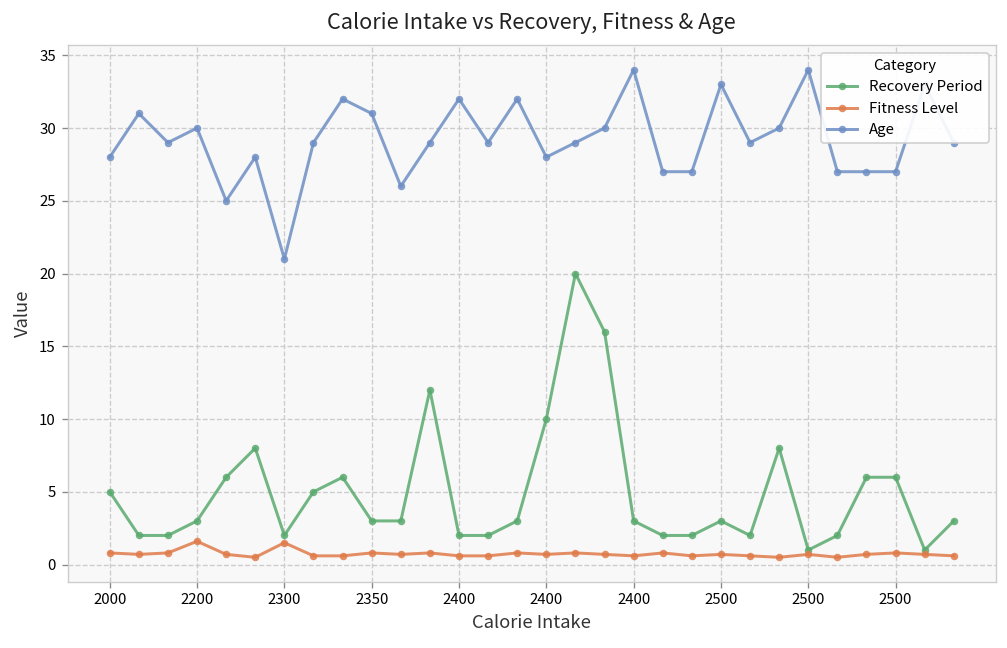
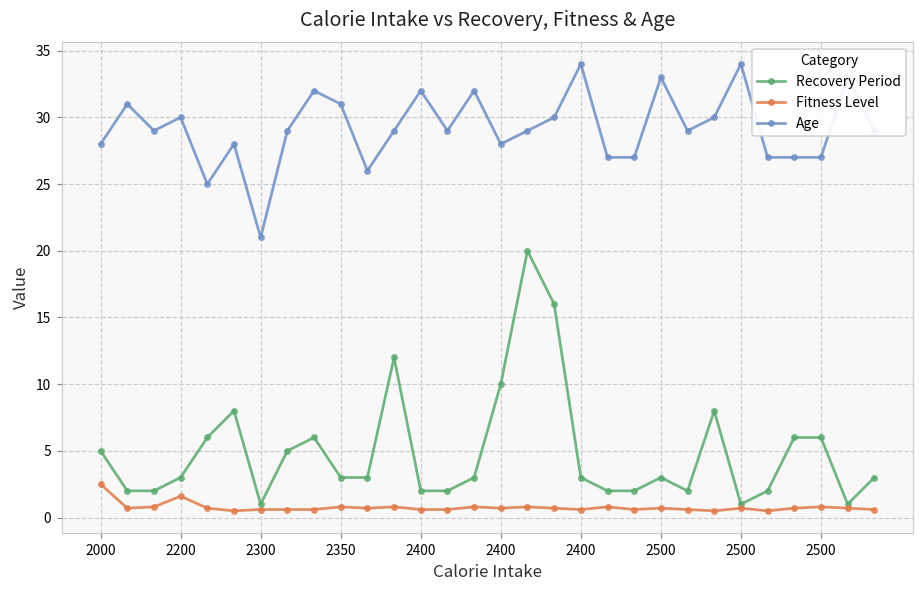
  {
    "Recovery Period": {
      "2000": 5,
      "2200": 3,
-     "2300": 2,
+     "2300": 1,
      "2350": 3
    },
    "Fitness Level": {
-     "2000": 0.8,
+     "2000": 2.5,
      "2200": 1.6,
-     "2300": 1.5,
+     "2300": 0.6,
      "2350": 0.8
    },
    "Age": {
      "2000": 28.0,
      "2200": 30.0,
      "2300": 21.0,
      "2350": 31.0
    }
  }
